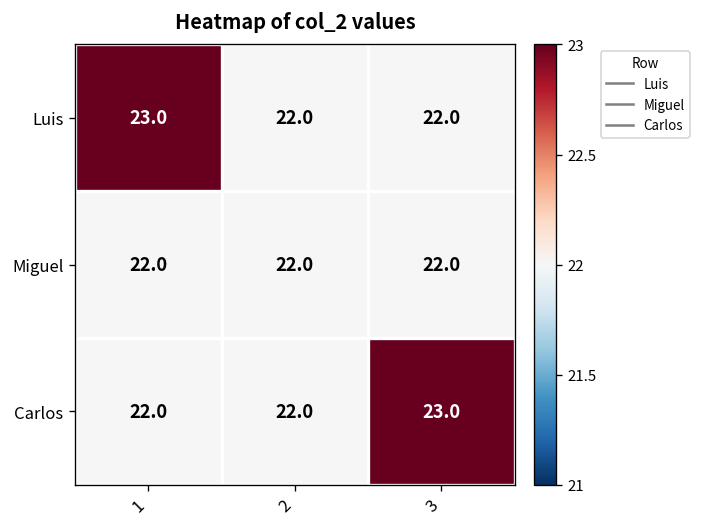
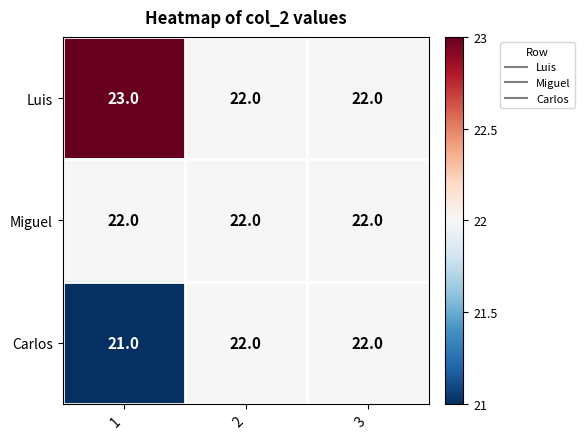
  {
    "Luis": {
      "1": 23.0,
      "2": 22.0,
      "3": 22.0
    },
    "Miguel": {
      "1": 22.0,
      "2": 22.0,
      "3": 22.0
    },
    "Carlos": {
-     "1": 22.0,
+     "1": 21.0,
      "2": 22.0,
-     "3": 23.0
+     "3": 22.0
    }
  }
